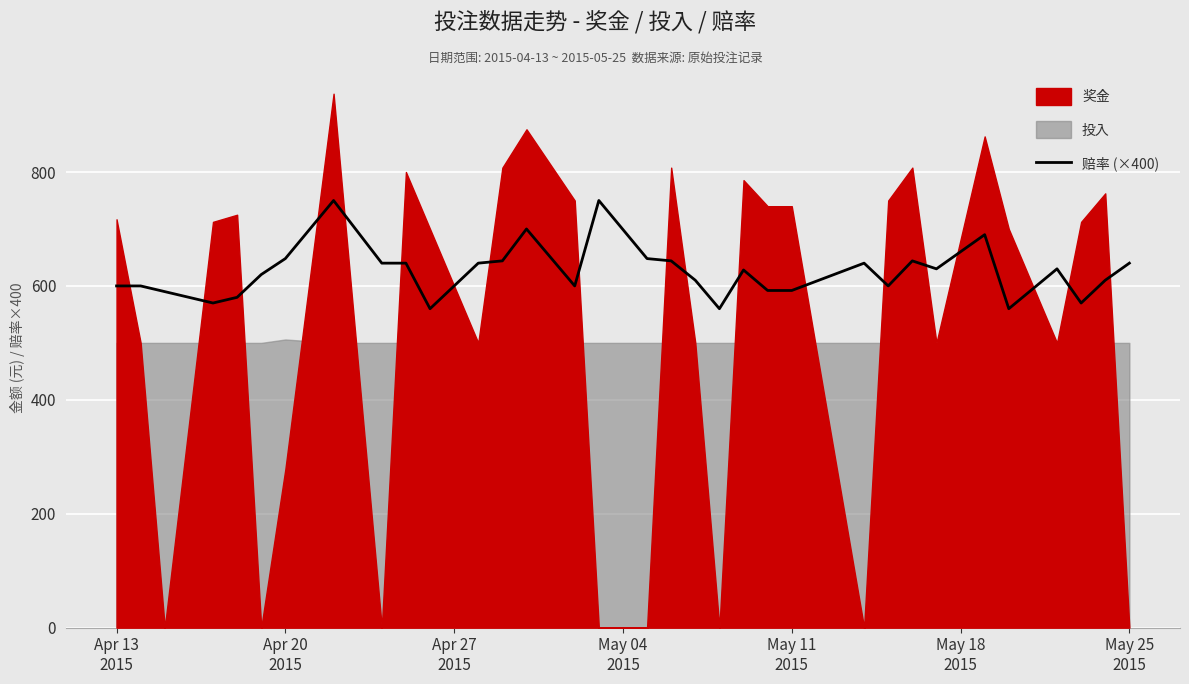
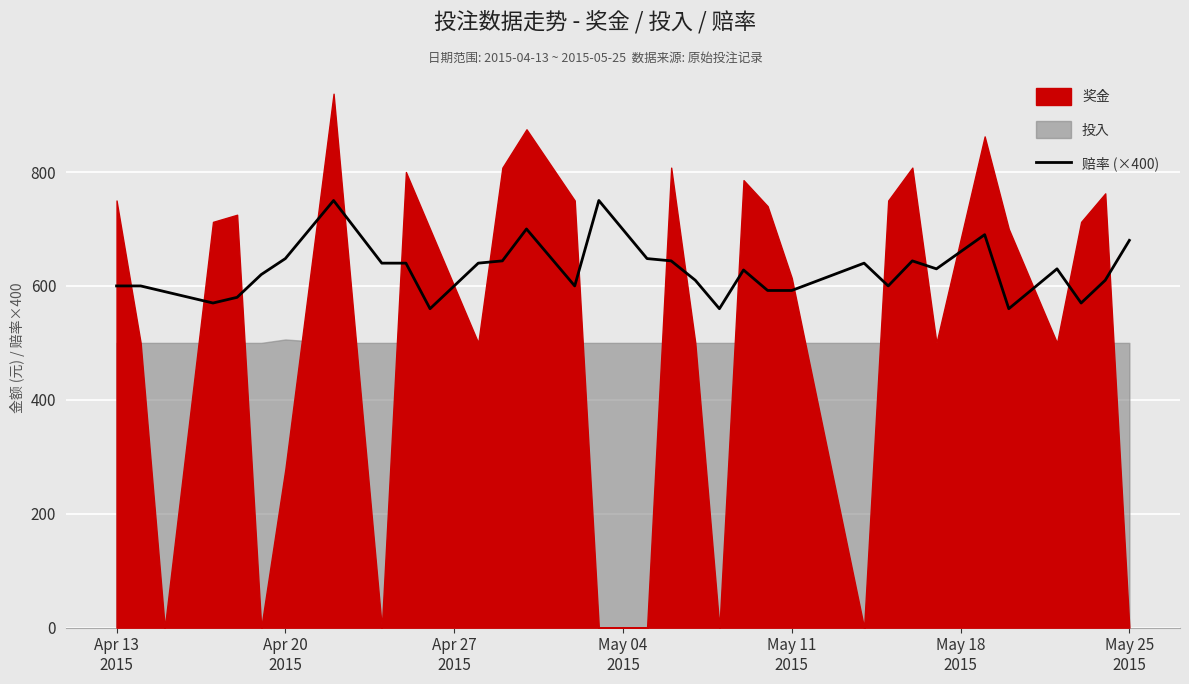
  {
    "奖金": {
-     "Apr 13 2015": 720,
+     "Apr 13 2015": 750,
      "Apr 20 2015": 280,
-     "May 11 2015": 740,
+     "May 11 2015": 610,
      "May 25 2015": 0
    },
    "赔率 (×400)": {
      "Apr 13 2015": 600,
      "Apr 20 2015": 650,
      "May 11 2015": 590,
-     "May 25 2015": 640
+     "May 25 2015": 680
    },
    "投入": {
      "Apr 13 2015": 500,
      "Apr 20 2015": 510,
      "May 11 2015": 500,
      "May 25 2015": 500
    }
  }
